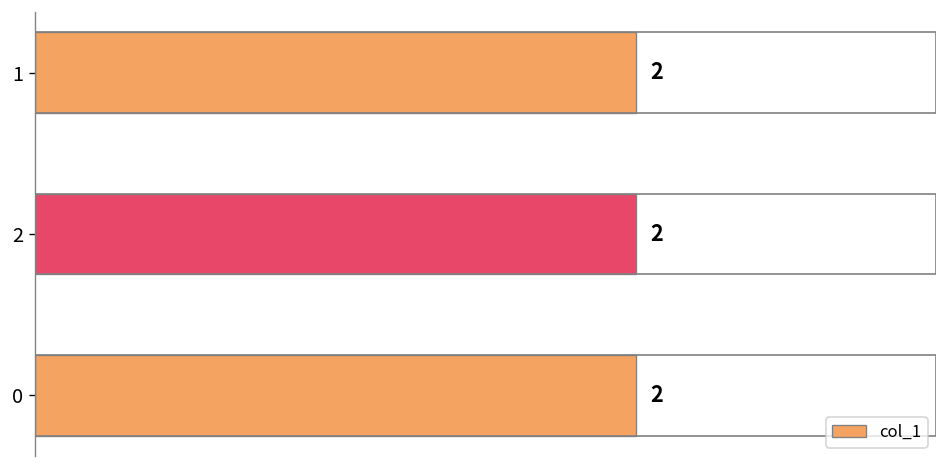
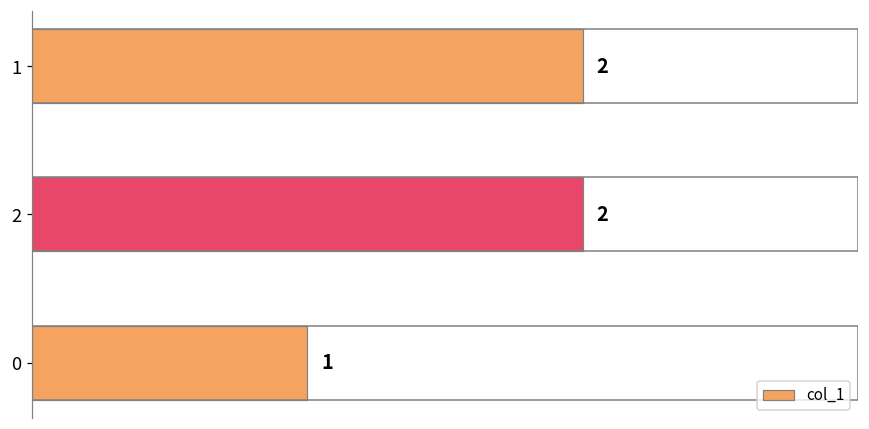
  {
    "1": 2,
    "2": 2,
-   "0": 2
+   "0": 1
  }
